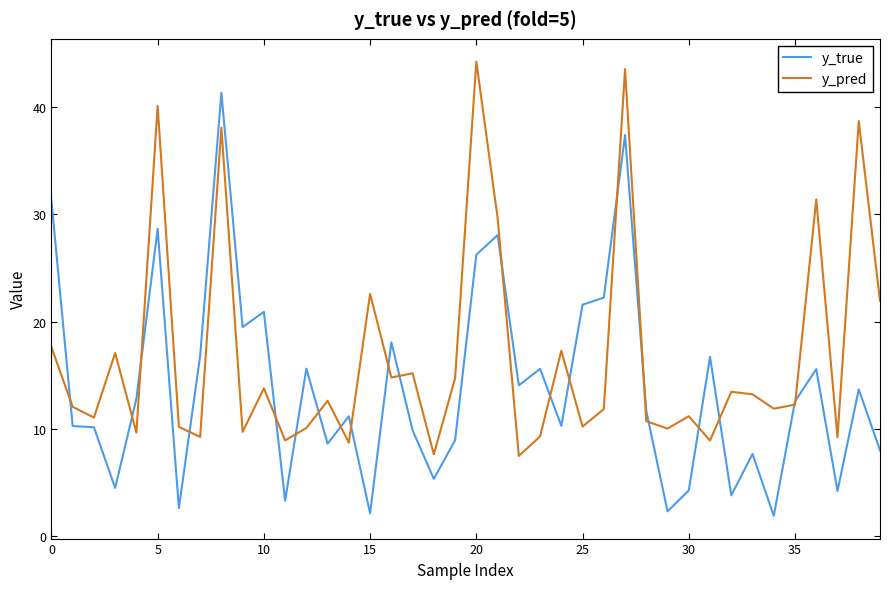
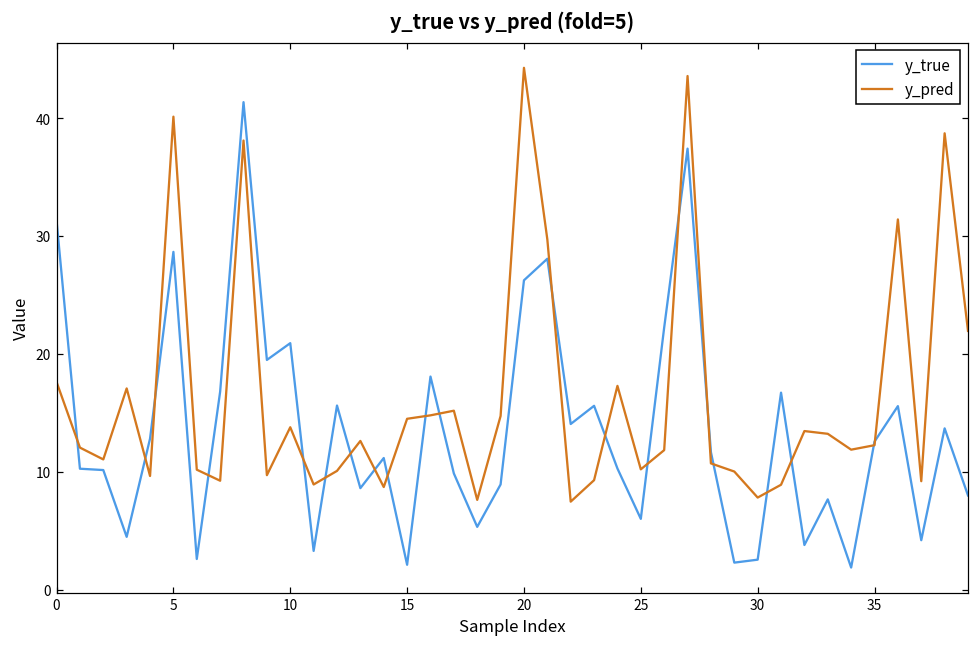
  {
    "y_true": {
      "0": 31.3,
      "5": 28.6,
      "10": 20.9,
      "15": 2.1,
      "20": 26.2,
-     "25": 21.6,
-     "30": 4.3,
+     "25": 6.0,
+     "30": 2.5,
      "35": 12.6
    },
    "y_pred": {
      "0": 17.6,
      "5": 40.1,
      "10": 13.8,
-     "15": 22.6,
+     "15": 14.5,
      "20": 44.3,
      "25": 10.2,
-     "30": 11.2,
+     "30": 7.8,
      "35": 12.3
    }
  }
